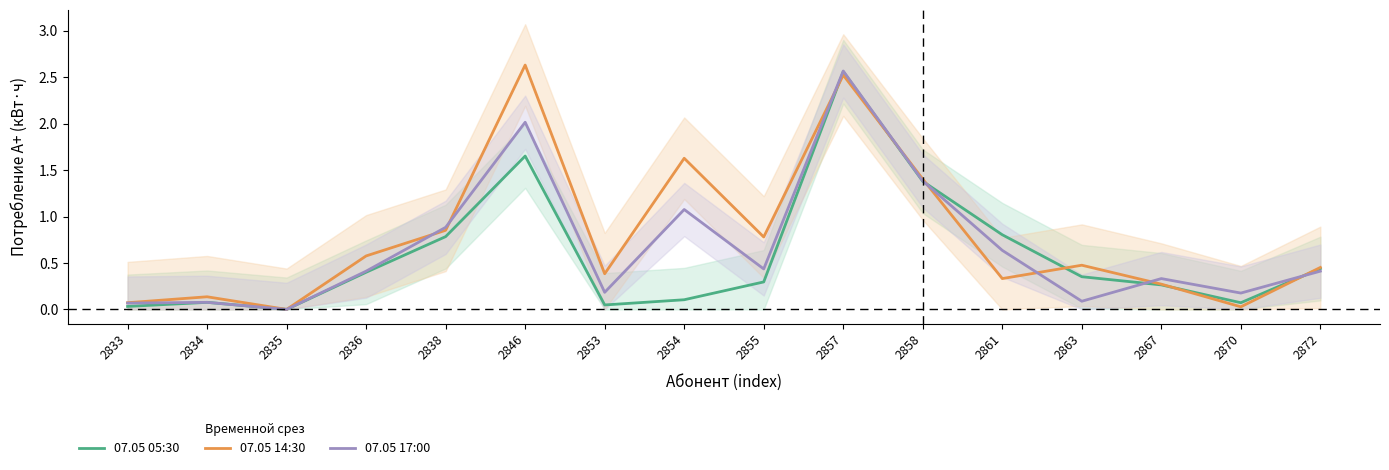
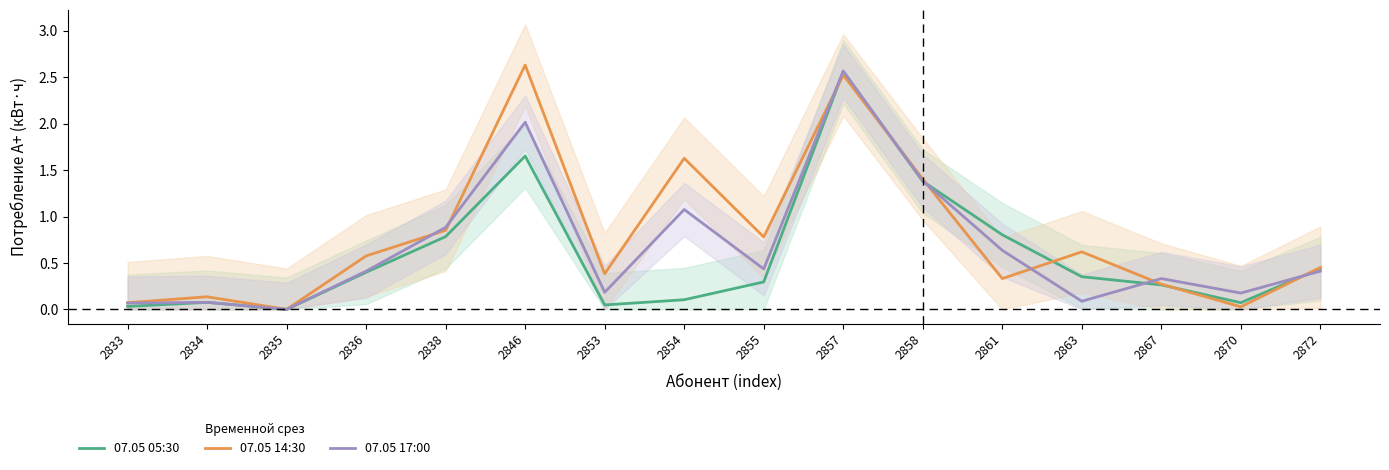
  {
    "07.05 05:30": {
      "2833": 0.0,
      "2838": 0.8,
      "2846": 1.7,
      "2853": 0.0,
      "2854": 0.1,
      "2855": 0.3,
      "2861": 0.8,
      "2870": 0.1
    },
    "07.05 14:30": {
      "2834": 0.1,
      "2836": 0.6,
      "2838": 0.9,
      "2846": 2.6,
      "2854": 1.6,
      "2855": 0.8,
      "2857": 2.5,
      "2861": 0.3,
-     "2863": 0.5,
+     "2863": 0.6,
      "2870": 0.0
    },
    "07.05 17:00": {
      "2838": 0.9,
      "2853": 0.2,
      "2854": 1.1,
      "2855": 0.4,
      "2861": 0.6,
      "2863": 0.1,
      "2867": 0.3,
      "2870": 0.2,
      "2872": 0.4
    }
  }
